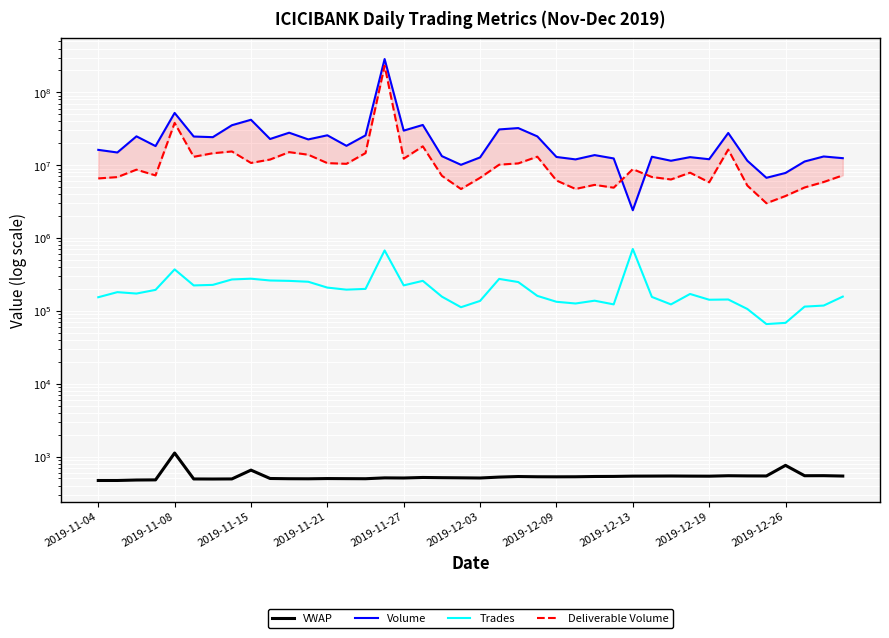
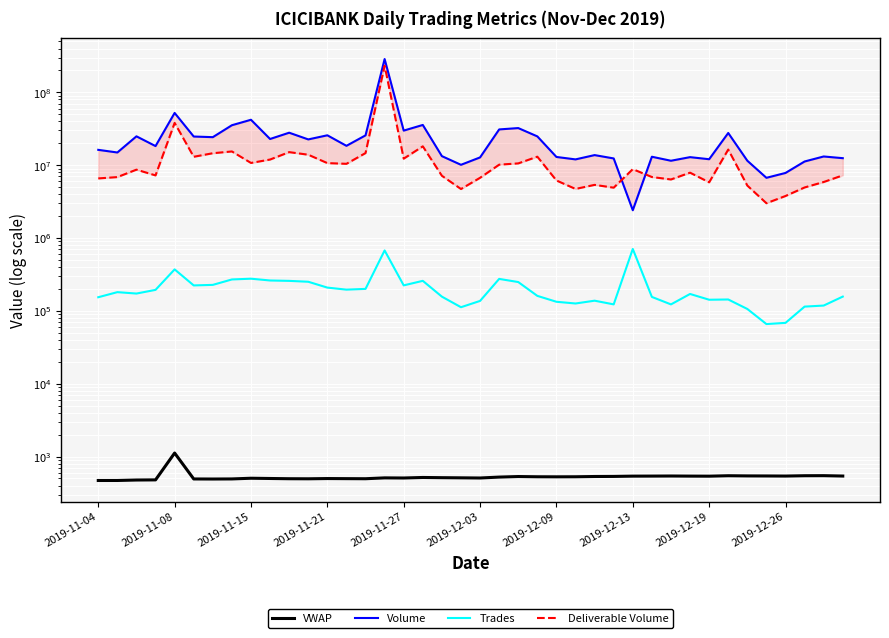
  {
    "VWAP": {
      "2019-11-04": 500,
      "2019-11-08": 1100,
-     "2019-11-15": 700,
+     "2019-11-15": 500,
      "2019-11-21": 500,
      "2019-11-27": 500,
      "2019-12-03": 500,
      "2019-12-09": 500,
      "2019-12-13": 500,
      "2019-12-19": 500,
-     "2019-12-26": 800
+     "2019-12-26": 500
    },
    "Volume": {
      "2019-12-13": 2400000
    },
    "Trades": {
      "2019-11-04": 150000,
      "2019-11-08": 400000,
      "2019-11-15": 280000,
      "2019-11-21": 210000,
      "2019-11-27": 220000,
      "2019-12-03": 140000,
      "2019-12-09": 130000,
      "2019-12-13": 700000,
      "2019-12-19": 140000,
      "2019-12-26": 70000
    }
  }
